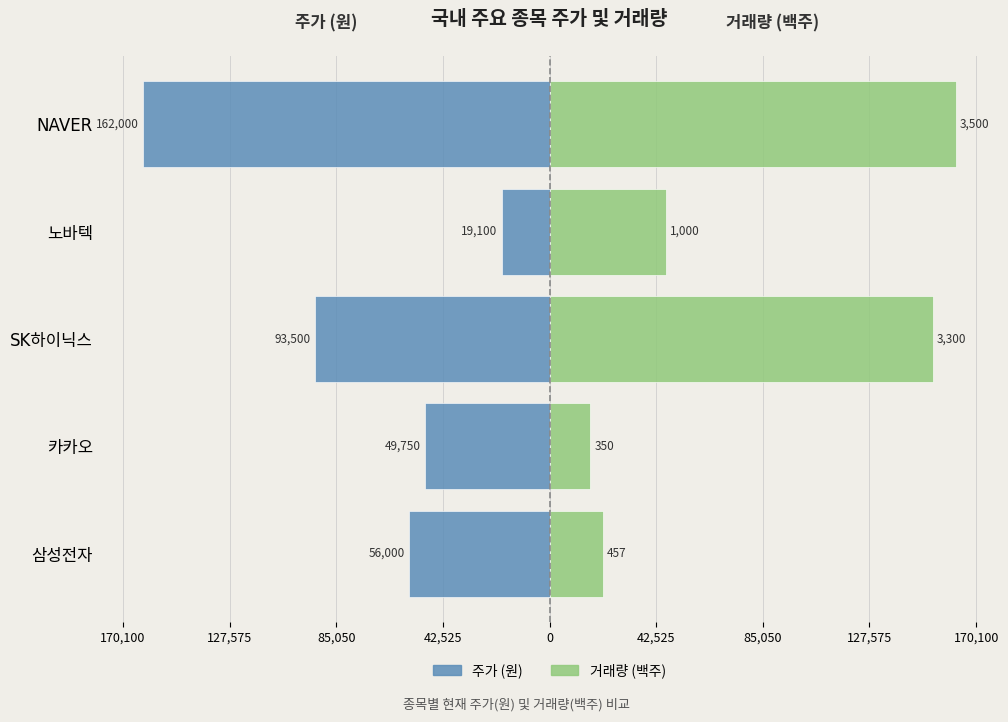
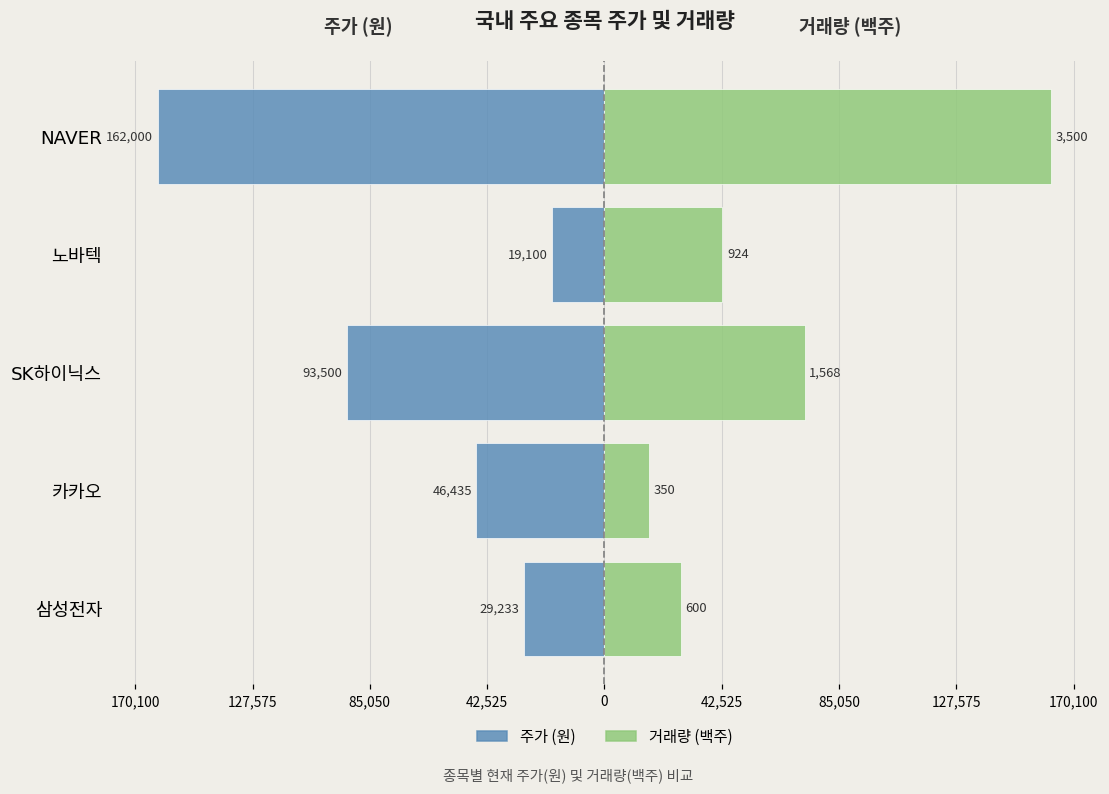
  {
    "주가 (원)": {
-     "카카오": "49,750",
-     "삼성전자": "56,000"
+     "카카오": "46,435",
+     "삼성전자": "29,233"
    },
    "거래량 (백주)": {
-     "노바텍": "1,000",
-     "SK하이닉스": "3,300",
-     "삼성전자": "457"
+     "노바텍": "924",
+     "SK하이닉스": "1,568",
+     "삼성전자": "600"
    }
  }
